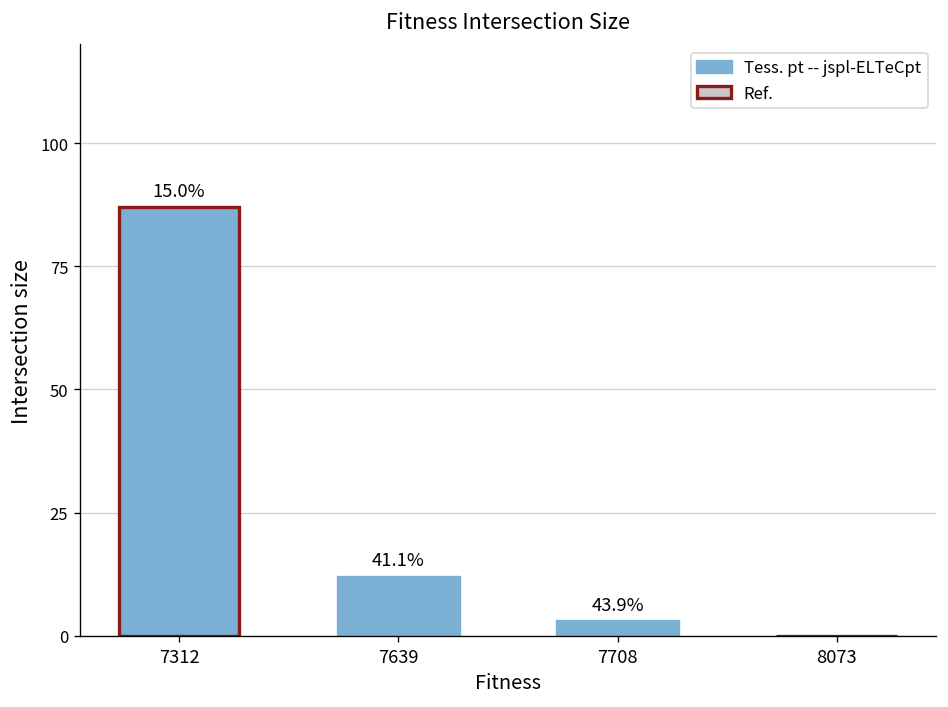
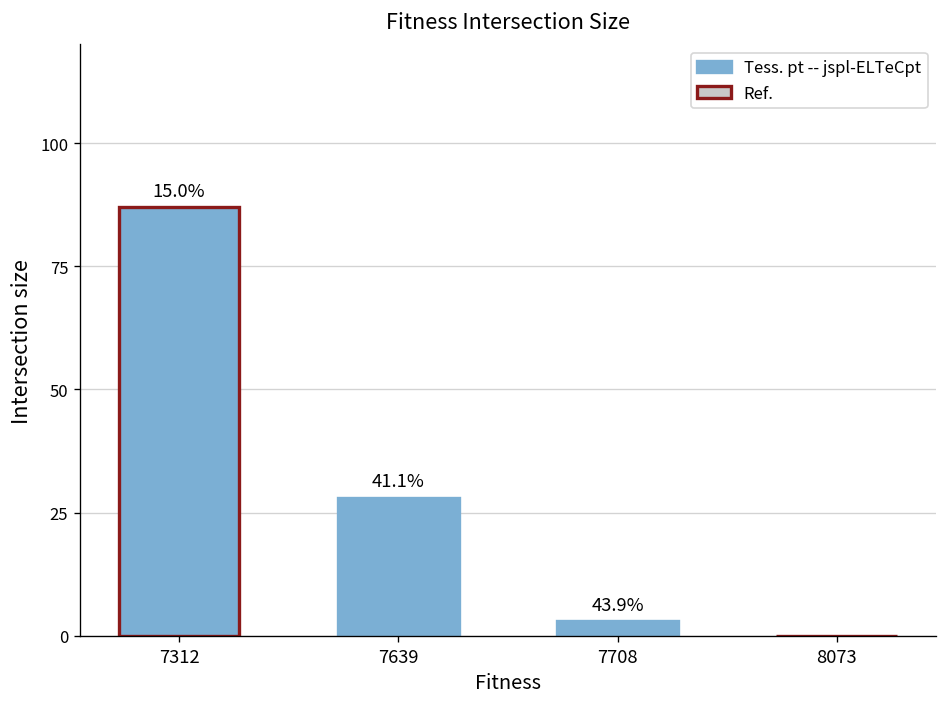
  {
-   "7639": 12,
+   "7639": 28,
    "8073": 0
  }
